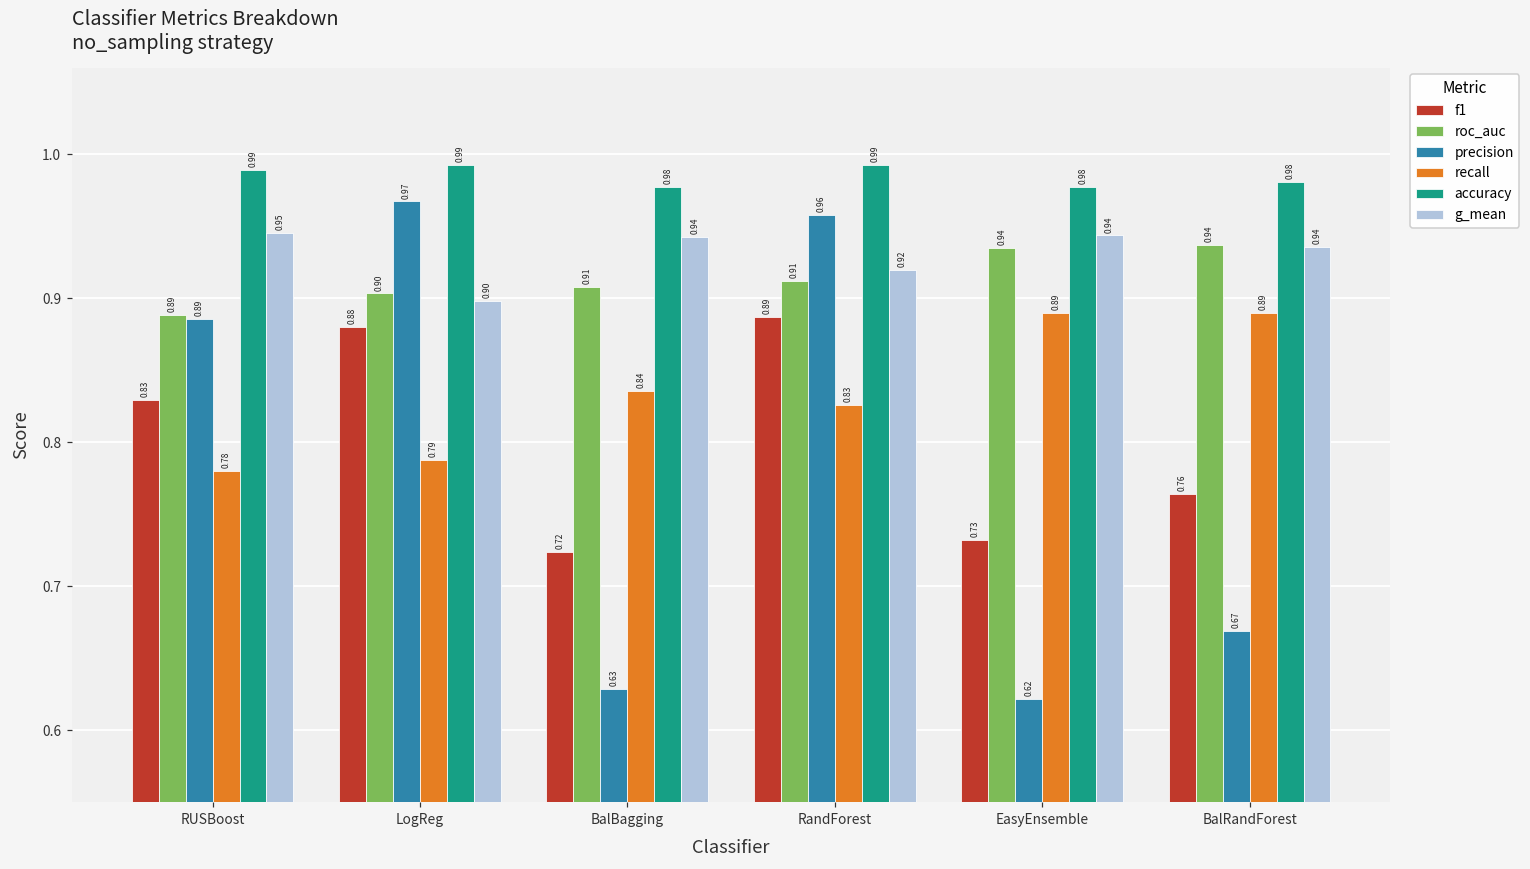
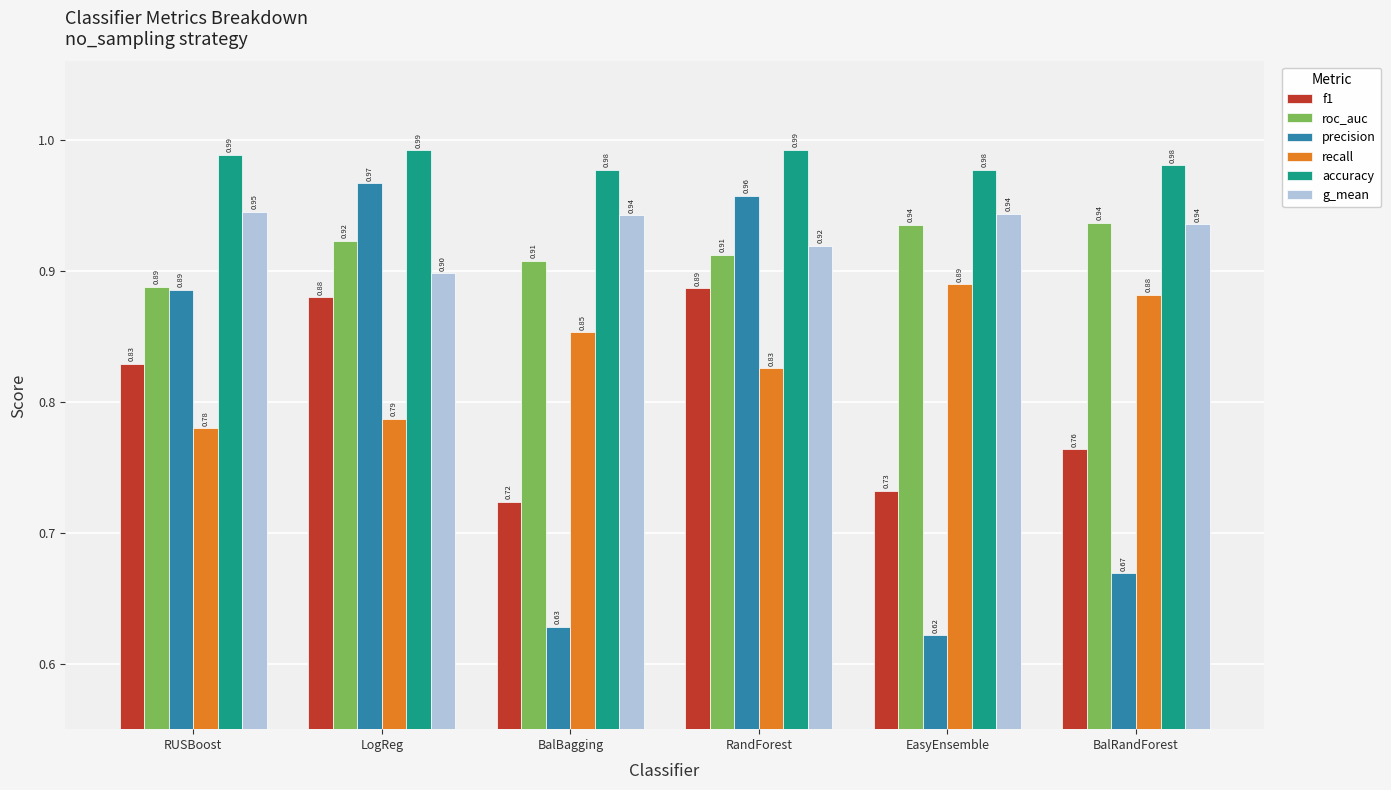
  {
    "f1": {
      "RUSBoost": 0.83,
      "LogReg": 0.88,
      "BalBagging": 0.72,
      "RandForest": 0.89,
      "EasyEnsemble": 0.73,
      "BalRandForest": 0.76
    },
    "roc_auc": {
      "RUSBoost": 0.89,
-     "LogReg": 0.90,
+     "LogReg": 0.92,
      "BalBagging": 0.91,
      "RandForest": 0.91,
      "EasyEnsemble": 0.94,
      "BalRandForest": 0.94
    },
    "recall": {
      "RUSBoost": 0.78,
      "LogReg": 0.79,
-     "BalBagging": 0.84,
+     "BalBagging": 0.85,
      "RandForest": 0.83,
      "EasyEnsemble": 0.89,
-     "BalRandForest": 0.89
+     "BalRandForest": 0.88
    },
    "g_mean": {
      "RUSBoost": 0.95,
      "LogReg": 0.90,
      "BalBagging": 0.94,
      "RandForest": 0.92,
      "EasyEnsemble": 0.94,
      "BalRandForest": 0.94
    }
  }
